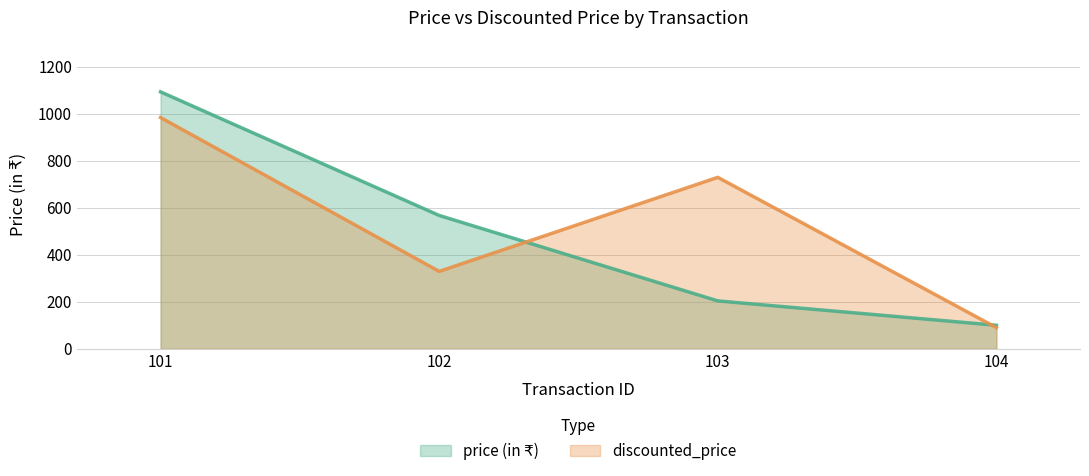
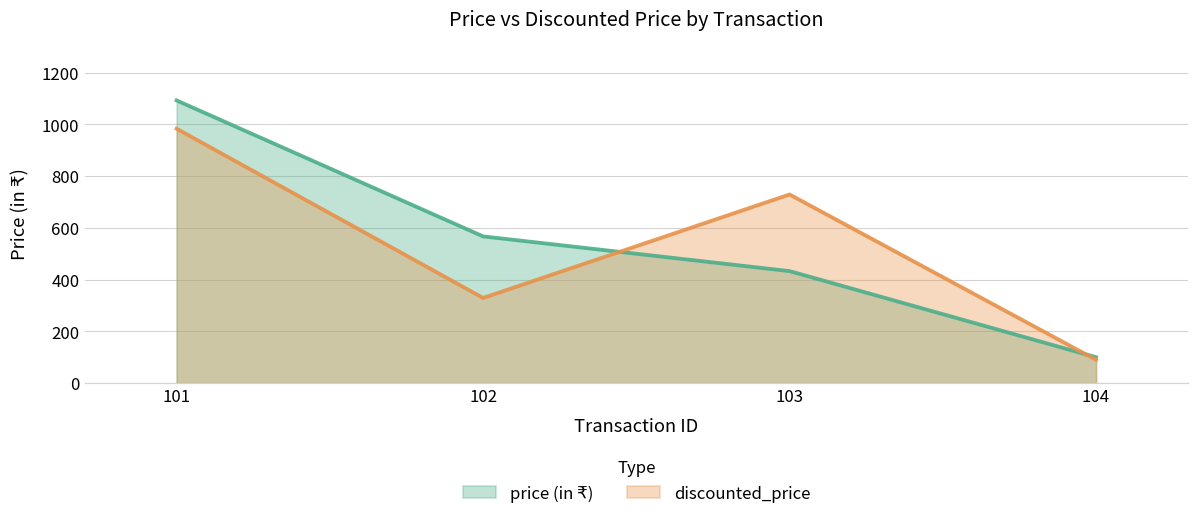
  {
    "price (in ₹)": {
      "101": 1090,
      "102": 570,
-     "103": 200
+     "103": 430
    },
    "discounted_price": {
      "101": 980,
      "102": 330,
      "103": 730
    }
  }
